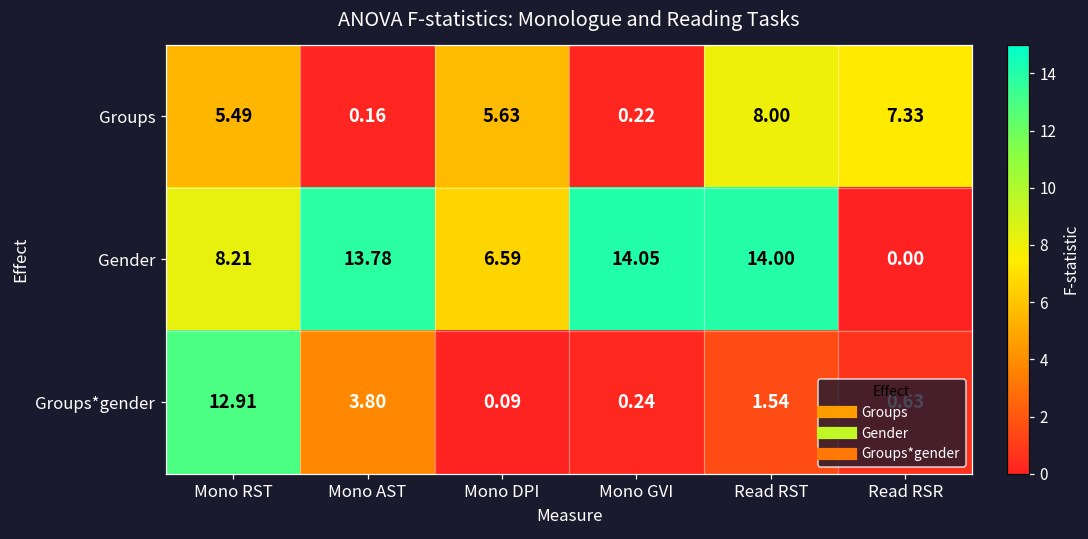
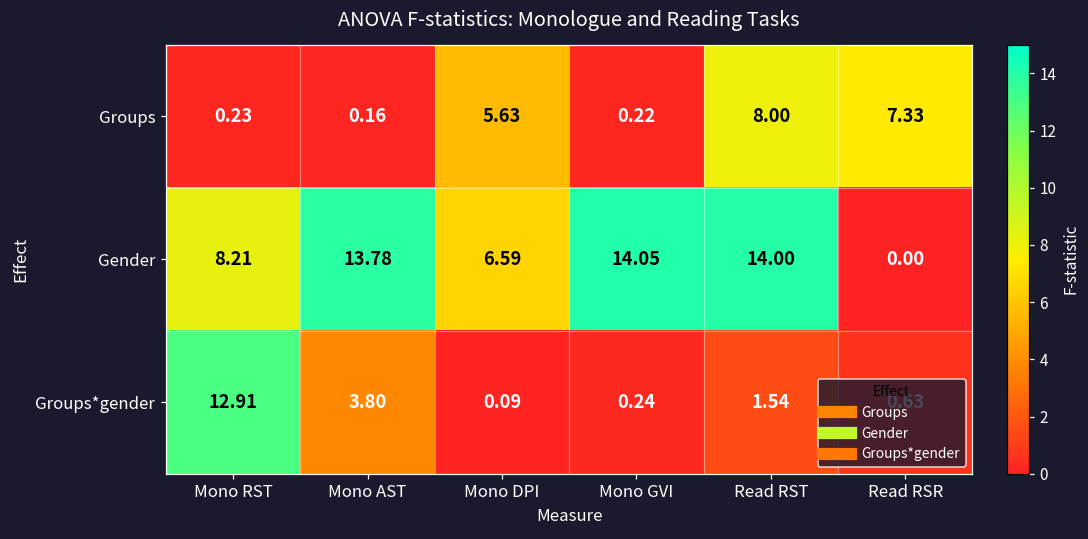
  {
    "Groups": {
-     "Mono RST": 5.49,
+     "Mono RST": 0.23,
      "Mono AST": 0.16,
      "Mono DPI": 5.63,
      "Mono GVI": 0.22,
      "Read RST": 8.00,
      "Read RSR": 7.33
    },
    "Gender": {
      "Mono RST": 8.21,
      "Mono AST": 13.78,
      "Mono DPI": 6.59,
      "Mono GVI": 14.05,
      "Read RST": 14.00,
      "Read RSR": 0.00
    },
    "Groups*gender": {
      "Mono RST": 12.91,
      "Mono AST": 3.80,
      "Mono DPI": 0.09,
      "Mono GVI": 0.24,
      "Read RST": 1.54
    }
  }
